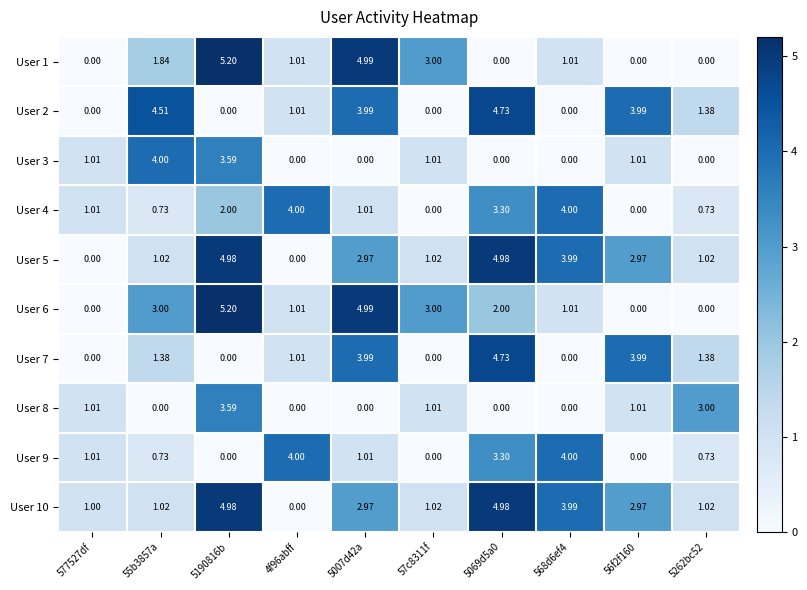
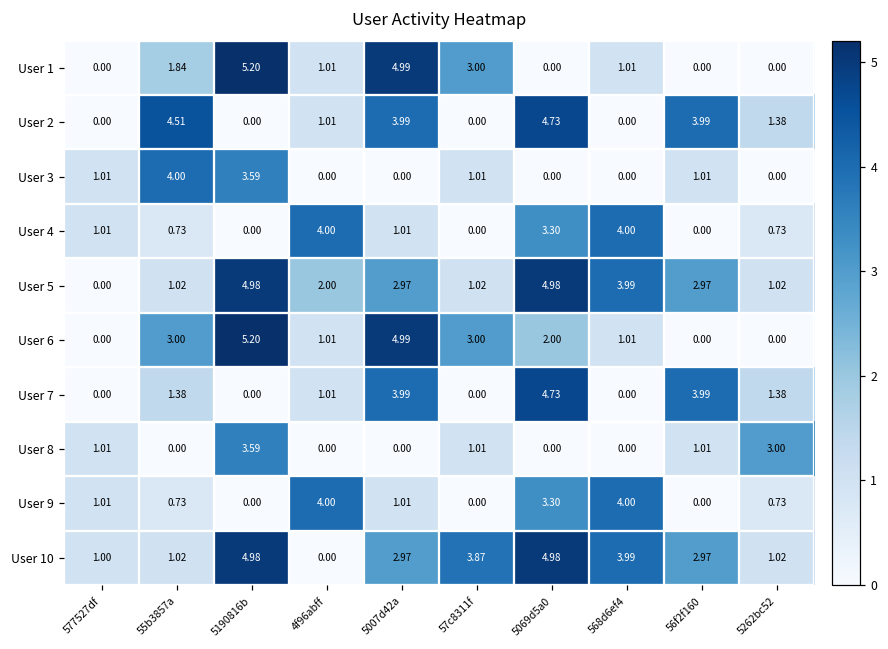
  {
    "User 1": {
      "577527df": 0.00,
      "55b3857a": 1.84,
      "5190816b": 5.20,
      "4f96abff": 1.01,
      "5007d42a": 4.99,
      "57c8311f": 3.00,
      "5069d5a0": 0.00,
      "568d6ef4": 1.01,
      "56f2f160": 0.00,
      "5262bc52": 0.00
    },
    "User 2": {
      "577527df": 0.00,
      "55b3857a": 4.51,
      "5190816b": 0.00,
      "4f96abff": 1.01,
      "5007d42a": 3.99,
      "57c8311f": 0.00,
      "5069d5a0": 4.73,
      "568d6ef4": 0.00,
      "56f2f160": 3.99,
      "5262bc52": 1.38
    },
    "User 3": {
      "577527df": 1.01,
      "55b3857a": 4.00,
      "5190816b": 3.59,
      "4f96abff": 0.00,
      "5007d42a": 0.00,
      "57c8311f": 1.01,
      "5069d5a0": 0.00,
      "568d6ef4": 0.00,
      "56f2f160": 1.01,
      "5262bc52": 0.00
    },
    "User 4": {
      "577527df": 1.01,
      "55b3857a": 0.73,
-     "5190816b": 2.00,
+     "5190816b": 0.00,
      "4f96abff": 4.00,
      "5007d42a": 1.01,
      "57c8311f": 0.00,
      "5069d5a0": 3.30,
      "568d6ef4": 4.00,
      "56f2f160": 0.00,
      "5262bc52": 0.73
    },
    "User 5": {
      "577527df": 0.00,
      "55b3857a": 1.02,
      "5190816b": 4.98,
-     "4f96abff": 0.00,
+     "4f96abff": 2.00,
      "5007d42a": 2.97,
      "57c8311f": 1.02,
      "5069d5a0": 4.98,
      "568d6ef4": 3.99,
      "56f2f160": 2.97,
      "5262bc52": 1.02
    },
    "User 6": {
      "577527df": 0.00,
      "55b3857a": 3.00,
      "5190816b": 5.20,
      "4f96abff": 1.01,
      "5007d42a": 4.99,
      "57c8311f": 3.00,
      "5069d5a0": 2.00,
      "568d6ef4": 1.01,
      "56f2f160": 0.00,
      "5262bc52": 0.00
    },
    "User 7": {
      "577527df": 0.00,
      "55b3857a": 1.38,
      "5190816b": 0.00,
      "4f96abff": 1.01,
      "5007d42a": 3.99,
      "57c8311f": 0.00,
      "5069d5a0": 4.73,
      "568d6ef4": 0.00,
      "56f2f160": 3.99,
      "5262bc52": 1.38
    },
    "User 8": {
      "577527df": 1.01,
      "55b3857a": 0.00,
      "5190816b": 3.59,
      "4f96abff": 0.00,
      "5007d42a": 0.00,
      "57c8311f": 1.01,
      "5069d5a0": 0.00,
      "568d6ef4": 0.00,
      "56f2f160": 1.01,
      "5262bc52": 3.00
    },
    "User 9": {
      "577527df": 1.01,
      "55b3857a": 0.73,
      "5190816b": 0.00,
      "4f96abff": 4.00,
      "5007d42a": 1.01,
      "57c8311f": 0.00,
      "5069d5a0": 3.30,
      "568d6ef4": 4.00,
      "56f2f160": 0.00,
      "5262bc52": 0.73
    },
    "User 10": {
      "577527df": 1.00,
      "55b3857a": 1.02,
      "5190816b": 4.98,
      "4f96abff": 0.00,
      "5007d42a": 2.97,
-     "57c8311f": 1.02,
+     "57c8311f": 3.87,
      "5069d5a0": 4.98,
      "568d6ef4": 3.99,
      "56f2f160": 2.97,
      "5262bc52": 1.02
    }
  }
